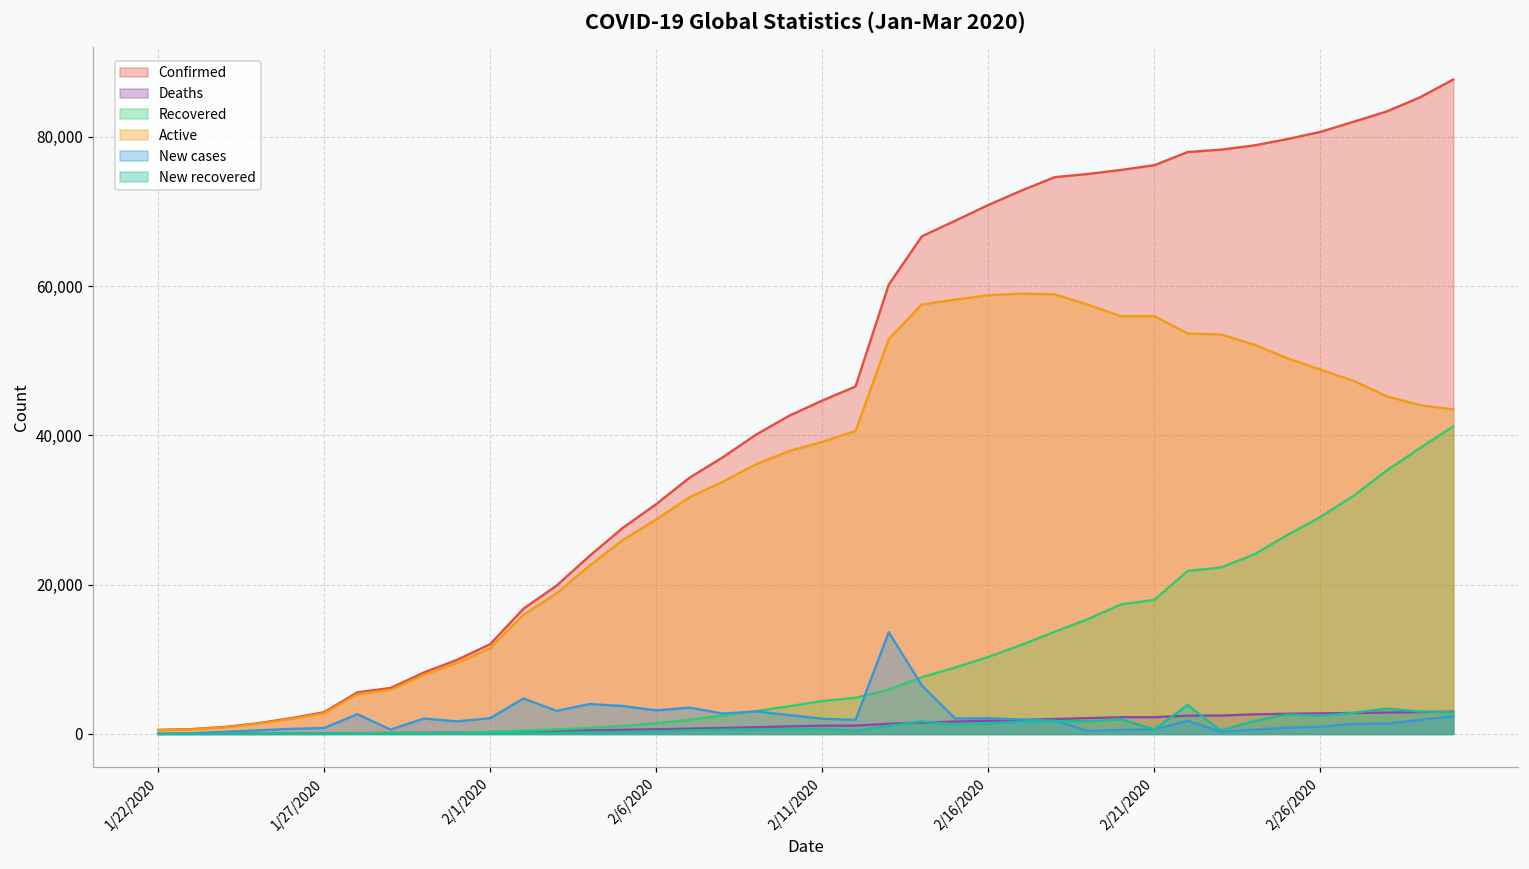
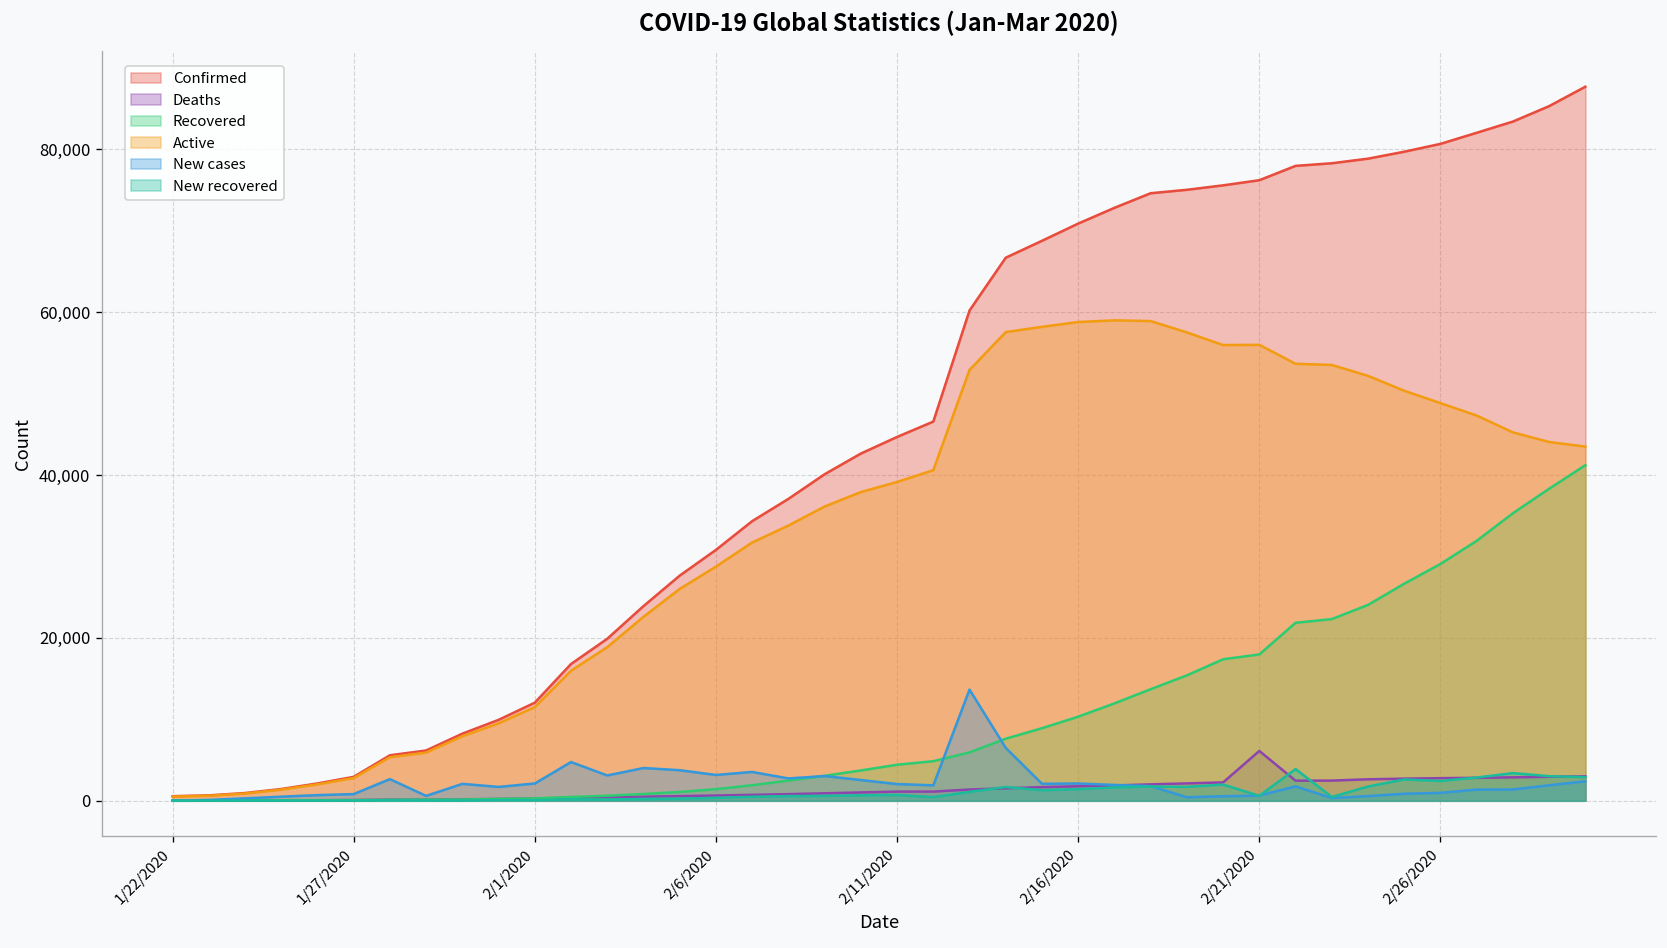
  {
    "Deaths": {
      "2/11/2020": "1,000",
-     "2/21/2020": "2,000"
+     "2/21/2020": "6,000"
    }
  }
